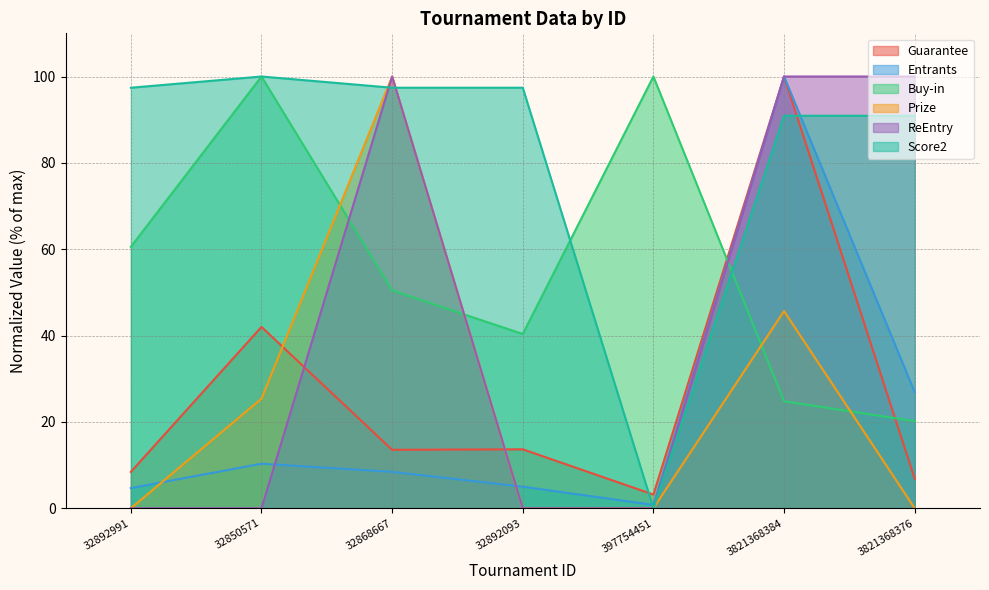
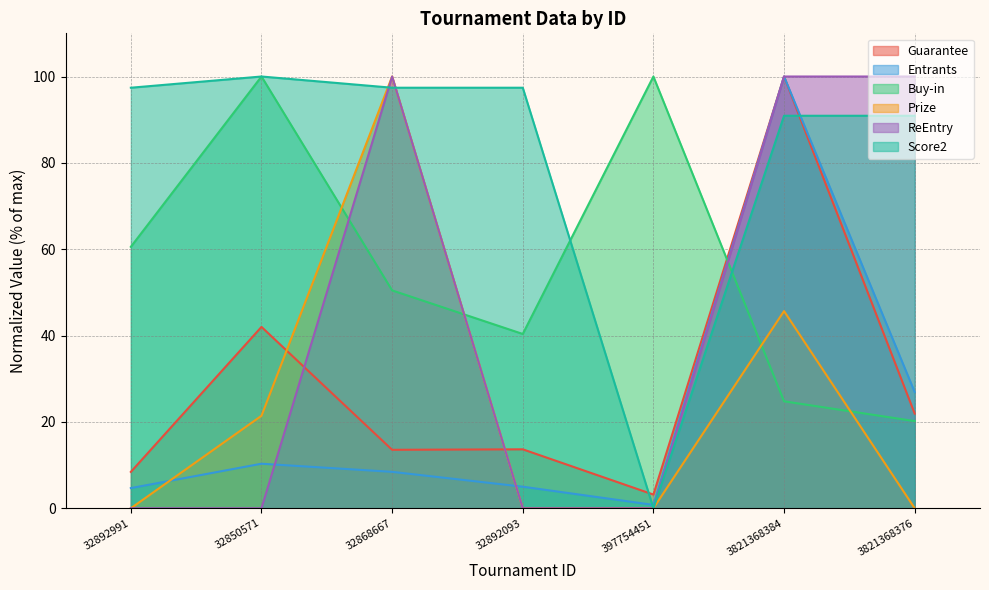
  {
    "Guarantee": {
      "32892991": 8,
      "32850571": 42,
      "32868667": 14,
      "32892093": 14,
      "397754451": 3,
-     "3821368376": 7
+     "3821368376": 22
    },
    "Prize": {
-     "32850571": 25,
+     "32850571": 21,
      "3821368384": 46,
      "3821368376": 0
    },
    "ReEntry": {
      "32850571": 0
    }
  }
